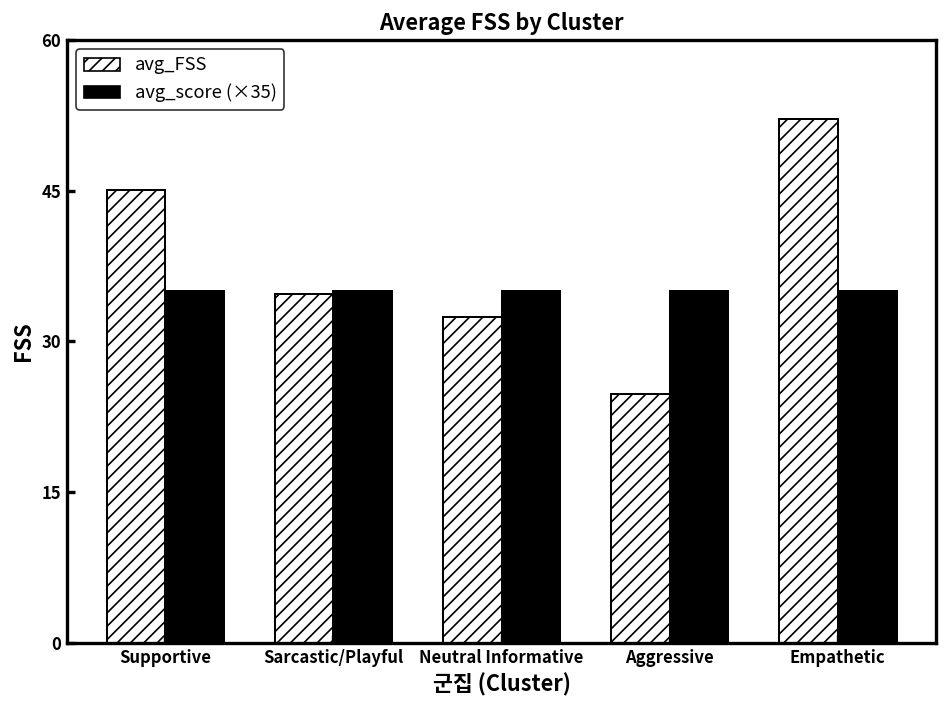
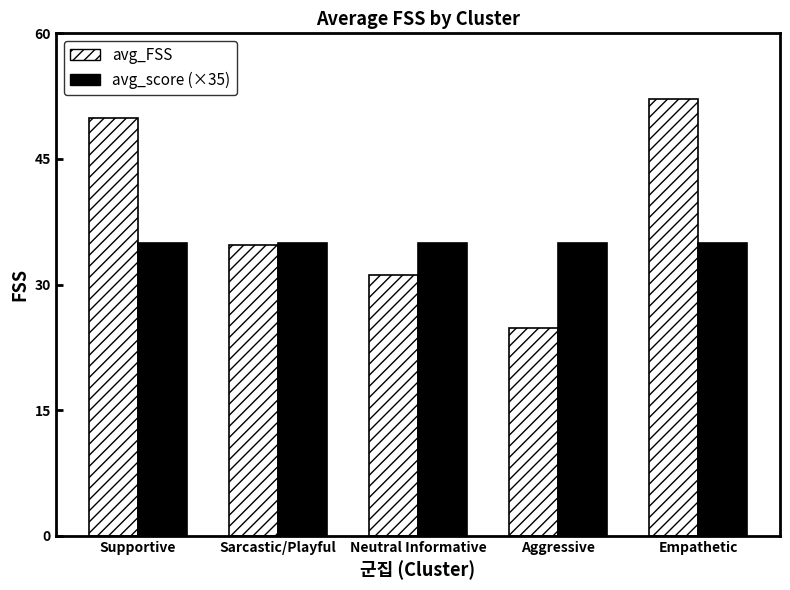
  {
    "avg_FSS": {
-     "Supportive": 45,
+     "Supportive": 50,
      "Sarcastic/Playful": 35,
-     "Neutral Informative": 32,
+     "Neutral Informative": 31,
      "Aggressive": 25,
      "Empathetic": 52
    },
    "avg_score (×35)": {
      "Supportive": 35,
      "Sarcastic/Playful": 35,
      "Neutral Informative": 35,
      "Aggressive": 35,
      "Empathetic": 35
    }
  }
